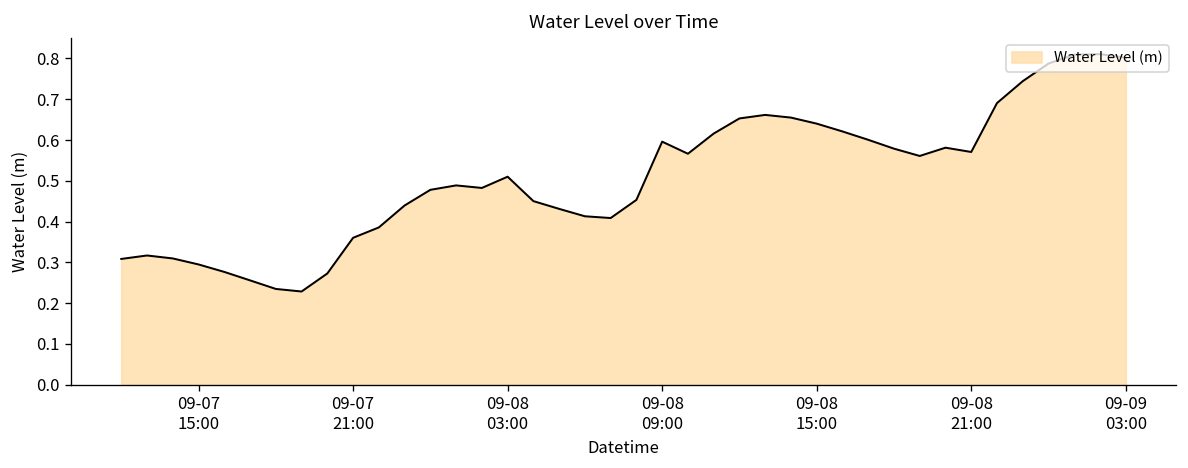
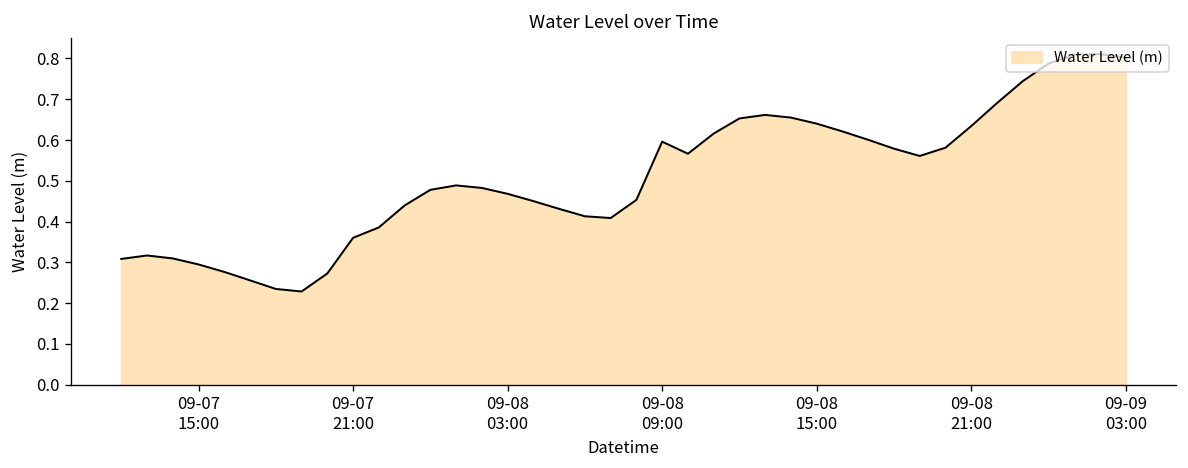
  {
    "09-07 15:00": 0.29,
    "09-07 21:00": 0.36,
-   "09-08 03:00": 0.51,
+   "09-08 03:00": 0.47,
    "09-08 09:00": 0.60,
    "09-08 15:00": 0.64,
-   "09-08 21:00": 0.57
+   "09-08 21:00": 0.63
  }
